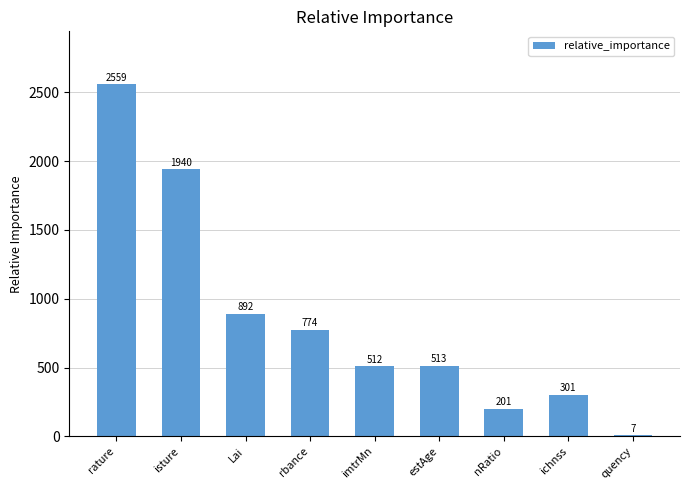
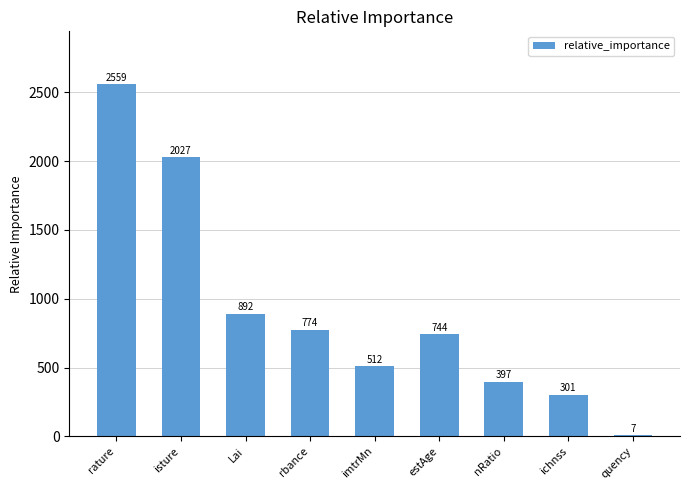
  {
    "rature": 2559,
-   "isture": 1940,
+   "isture": 2027,
    "Lai": 892,
    "rbance": 774,
    "imtrMn": 512,
-   "estAge": 513,
-   "nRatio": 201,
+   "estAge": 744,
+   "nRatio": 397,
    "ichnss": 301,
    "quency": 7
  }
